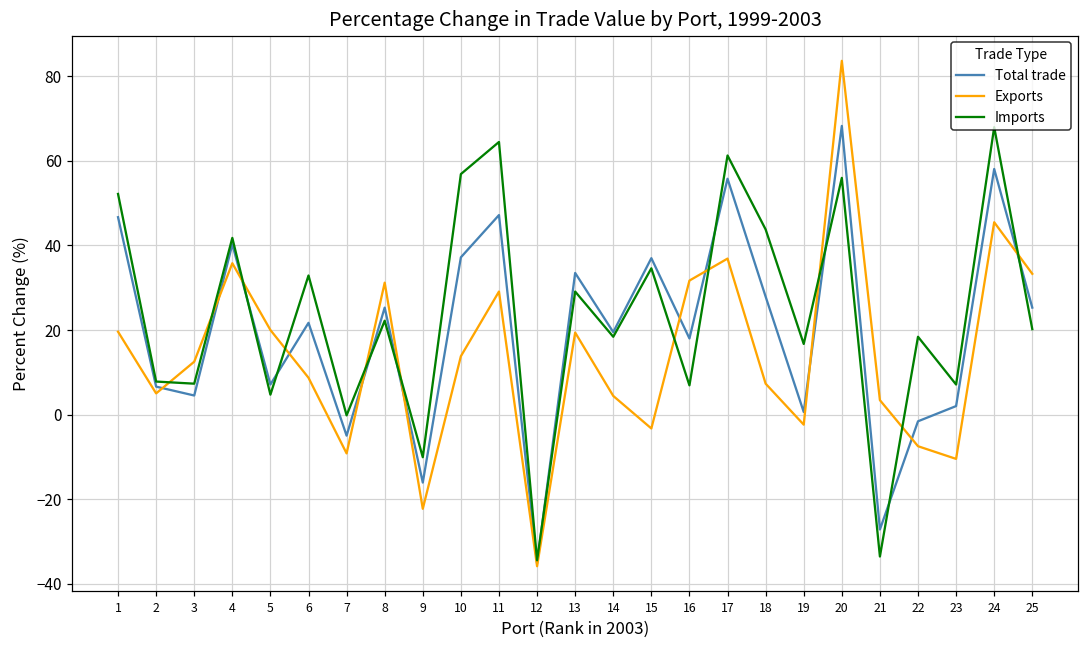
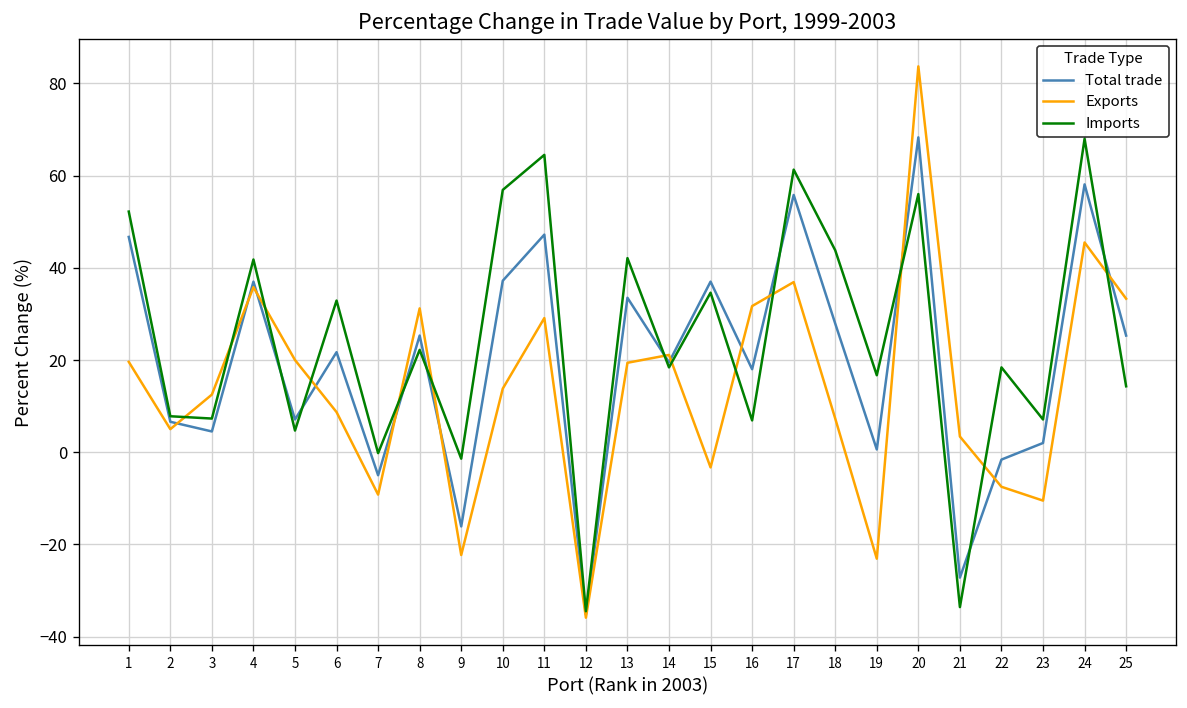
  {
    "Total trade": {
      "1": 47,
      "2": 7,
      "3": 5,
-     "4": 40,
+     "4": 37,
      "5": 7,
      "6": 22,
      "7": -5,
      "8": 25,
      "9": -16,
      "10": 37,
      "11": 47,
      "12": -35,
      "13": 34,
      "14": 20,
      "15": 37,
      "16": 18,
      "17": 56,
      "18": 28,
      "19": 1,
      "20": 68,
      "21": -27,
      "22": -2,
      "23": 2,
      "24": 58,
      "25": 25
    },
    "Exports": {
      "1": 20,
      "2": 5,
      "3": 13,
      "4": 36,
      "5": 20,
      "6": 9,
      "7": -9,
      "8": 31,
      "9": -22,
      "10": 14,
      "11": 29,
      "12": -36,
      "13": 19,
-     "14": 4,
+     "14": 21,
      "15": -3,
      "16": 32,
      "17": 37,
      "18": 7,
-     "19": -2,
+     "19": -23,
      "20": 84,
      "21": 3,
      "22": -8,
      "23": -11,
      "24": 46,
      "25": 33
    },
    "Imports": {
      "1": 52,
      "2": 8,
      "3": 7,
      "4": 42,
      "5": 5,
      "6": 33,
      "7": 0,
      "8": 22,
-     "9": -10,
+     "9": -1,
      "10": 57,
      "11": 65,
      "12": -35,
-     "13": 29,
+     "13": 42,
      "14": 18,
      "15": 35,
      "16": 7,
      "17": 61,
      "18": 44,
      "19": 17,
      "20": 56,
      "21": -34,
      "22": 18,
      "23": 7,
-     "25": 20
+     "25": 14
    }
  }
